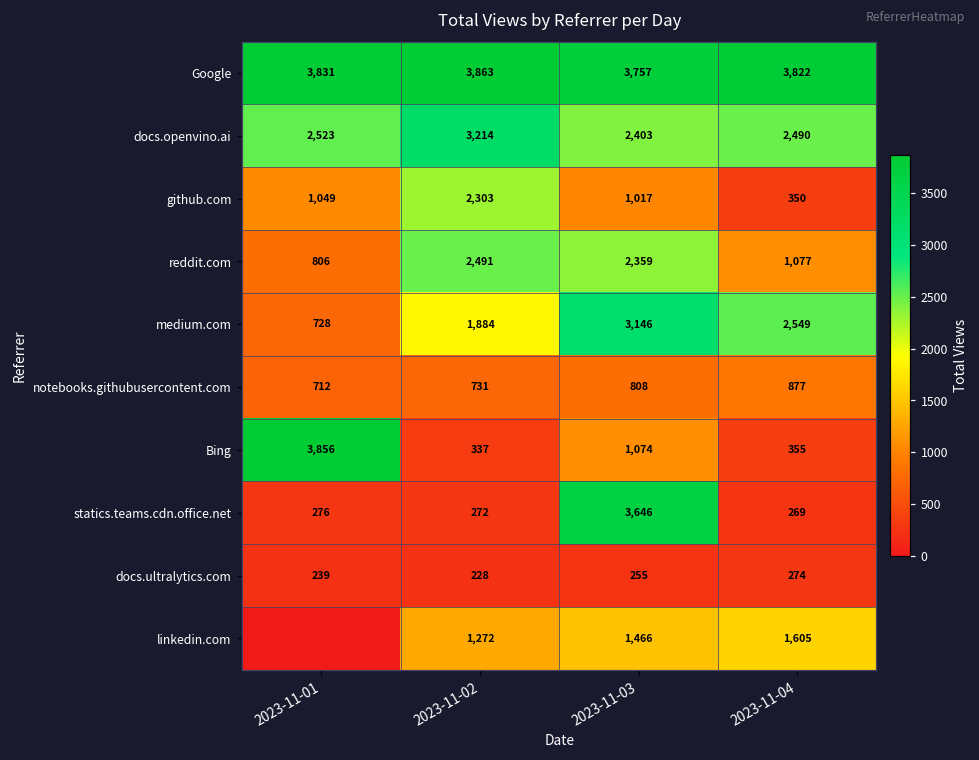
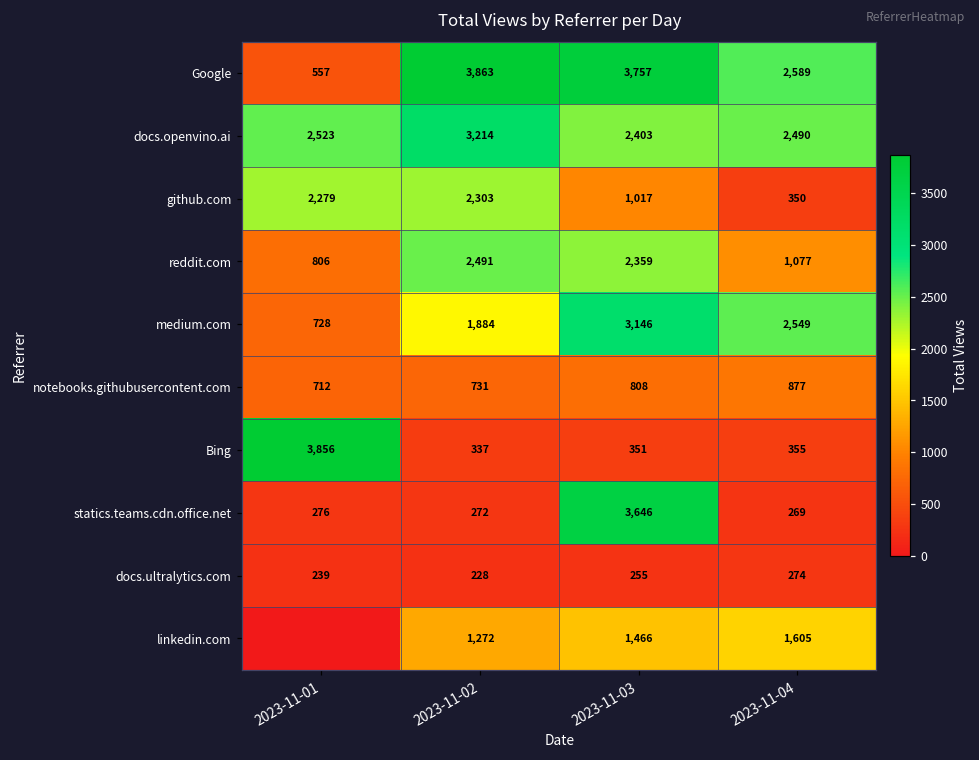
  {
    "Google": {
-     "2023-11-01": "3,831",
+     "2023-11-01": "557",
      "2023-11-02": "3,863",
      "2023-11-03": "3,757",
-     "2023-11-04": "3,822"
+     "2023-11-04": "2,589"
    },
    "docs.openvino.ai": {
      "2023-11-01": "2,523",
      "2023-11-02": "3,214",
      "2023-11-03": "2,403",
      "2023-11-04": "2,490"
    },
    "github.com": {
-     "2023-11-01": "1,049",
+     "2023-11-01": "2,279",
      "2023-11-02": "2,303",
      "2023-11-03": "1,017",
      "2023-11-04": "350"
    },
    "reddit.com": {
      "2023-11-01": "806",
      "2023-11-02": "2,491",
      "2023-11-03": "2,359",
      "2023-11-04": "1,077"
    },
    "medium.com": {
      "2023-11-01": "728",
      "2023-11-02": "1,884",
      "2023-11-03": "3,146",
      "2023-11-04": "2,549"
    },
    "notebooks.githubusercontent.com": {
      "2023-11-01": "712",
      "2023-11-02": "731",
      "2023-11-03": "808",
      "2023-11-04": "877"
    },
    "Bing": {
      "2023-11-01": "3,856",
      "2023-11-02": "337",
-     "2023-11-03": "1,074",
+     "2023-11-03": "351",
      "2023-11-04": "355"
    },
    "statics.teams.cdn.office.net": {
      "2023-11-01": "276",
      "2023-11-02": "272",
      "2023-11-03": "3,646",
      "2023-11-04": "269"
    },
    "docs.ultralytics.com": {
      "2023-11-01": "239",
      "2023-11-02": "228",
      "2023-11-03": "255",
      "2023-11-04": "274"
    },
    "linkedin.com": {
      "2023-11-02": "1,272",
      "2023-11-03": "1,466",
      "2023-11-04": "1,605"
    }
  }
